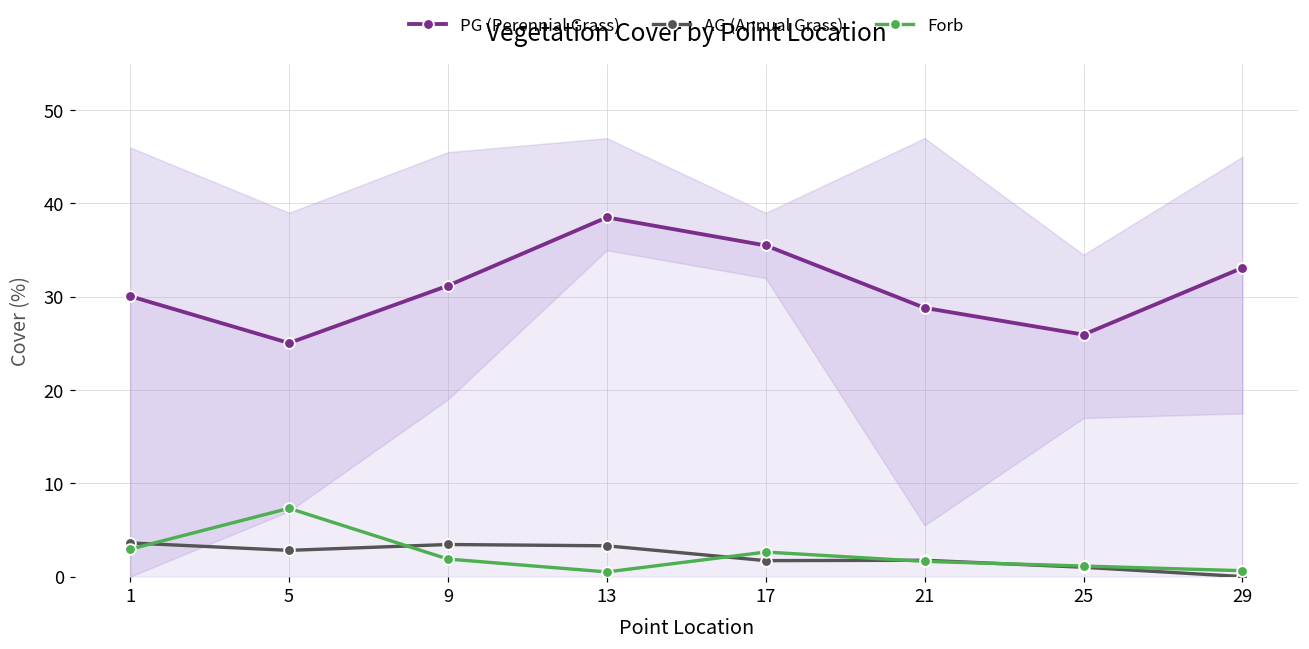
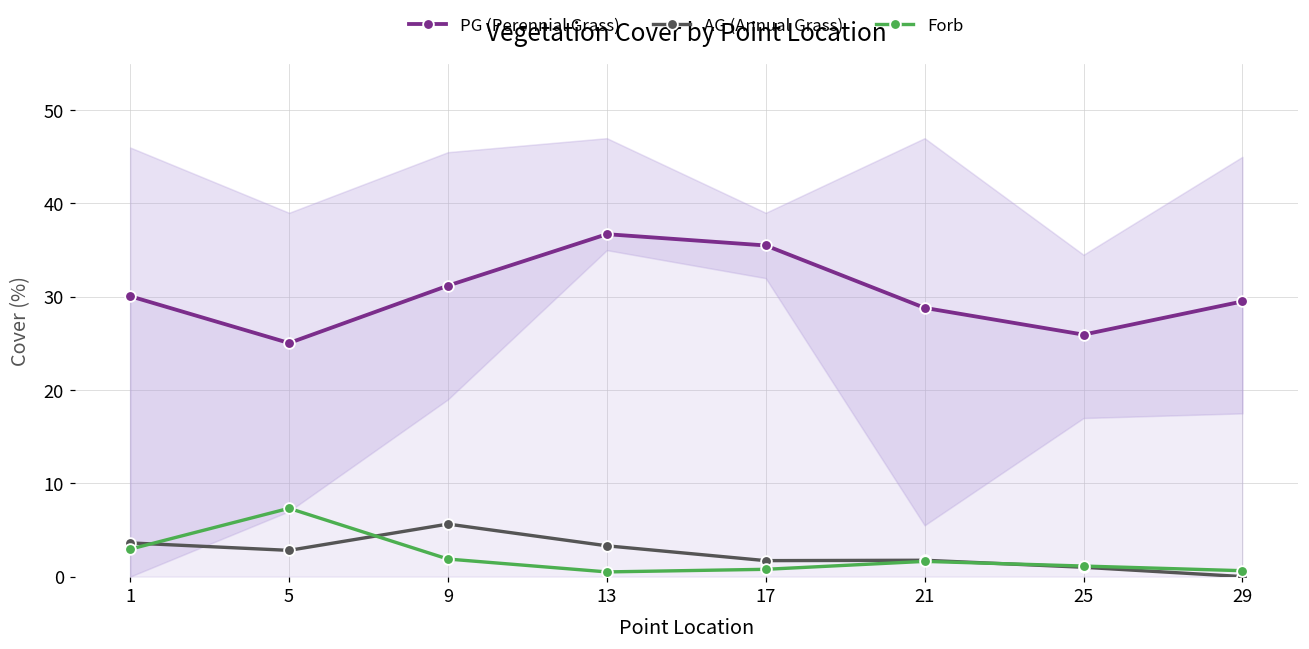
  {
    "PG (Perennial Grass)": {
      "1": 30,
      "5": 25,
      "9": 31,
-     "13": 39,
+     "13": 37,
      "17": 36,
      "21": 29,
      "25": 26,
-     "29": 33
+     "29": 30
    },
    "AG (Annual Grass)": {
      "1": 4,
      "5": 3,
-     "9": 3,
+     "9": 6,
      "13": 3,
      "17": 2,
      "29": 0
    },
    "Forb": {
      "1": 3,
      "5": 7,
      "9": 2,
      "13": 1,
-     "17": 3,
+     "17": 1,
      "29": 1
    }
  }
